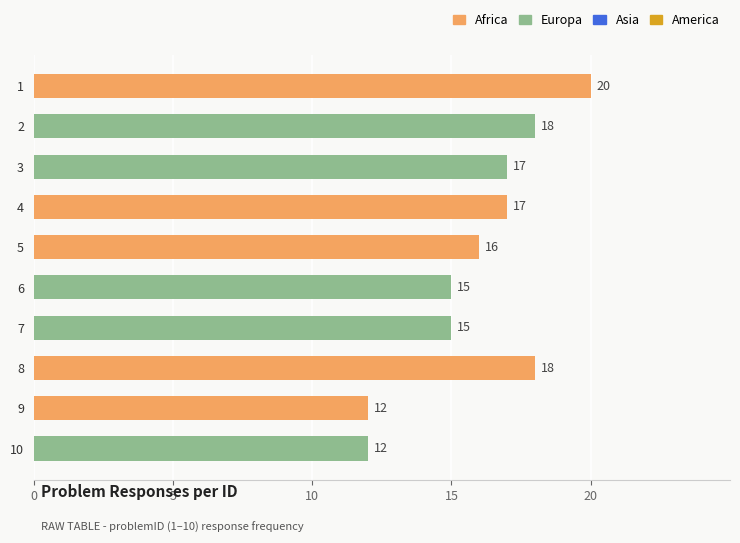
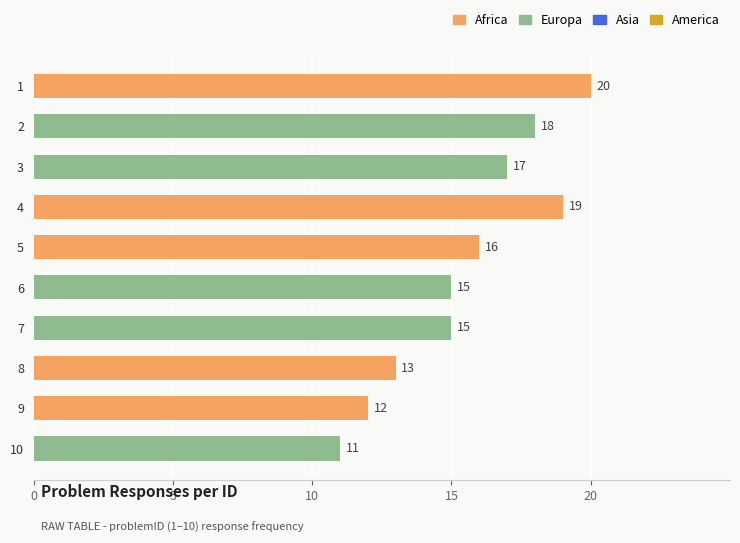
  {
    "1": 20,
    "2": 18,
    "3": 17,
-   "4": 17,
+   "4": 19,
    "5": 16,
    "6": 15,
    "7": 15,
-   "8": 18,
+   "8": 13,
    "9": 12,
-   "10": 12
+   "10": 11
  }
